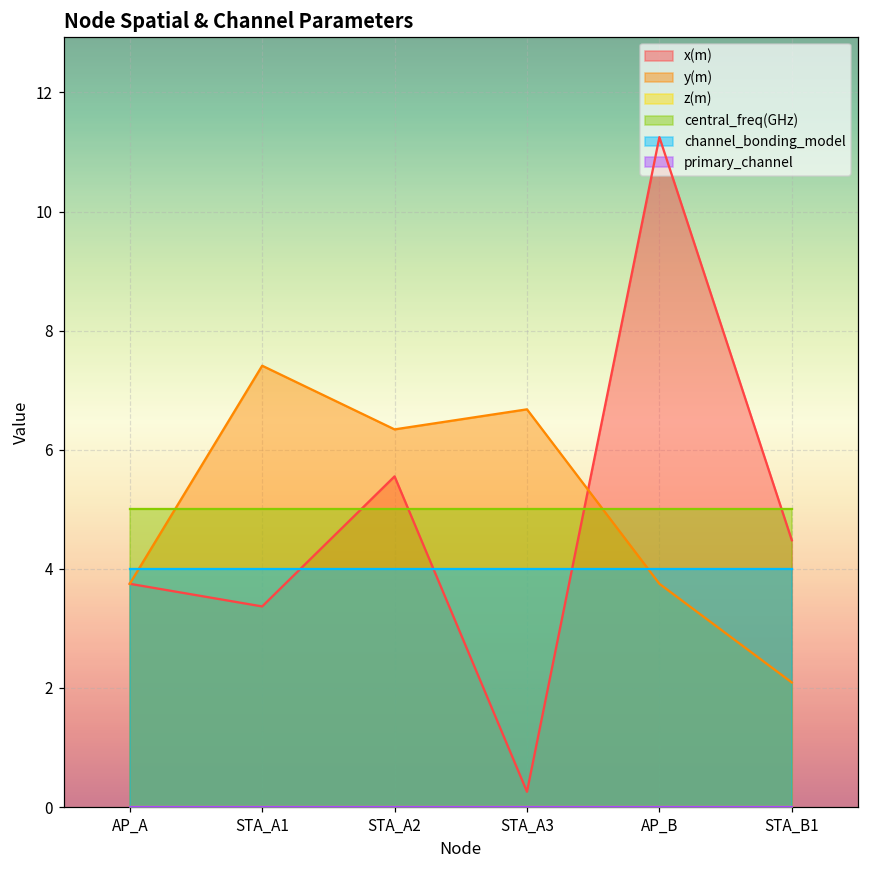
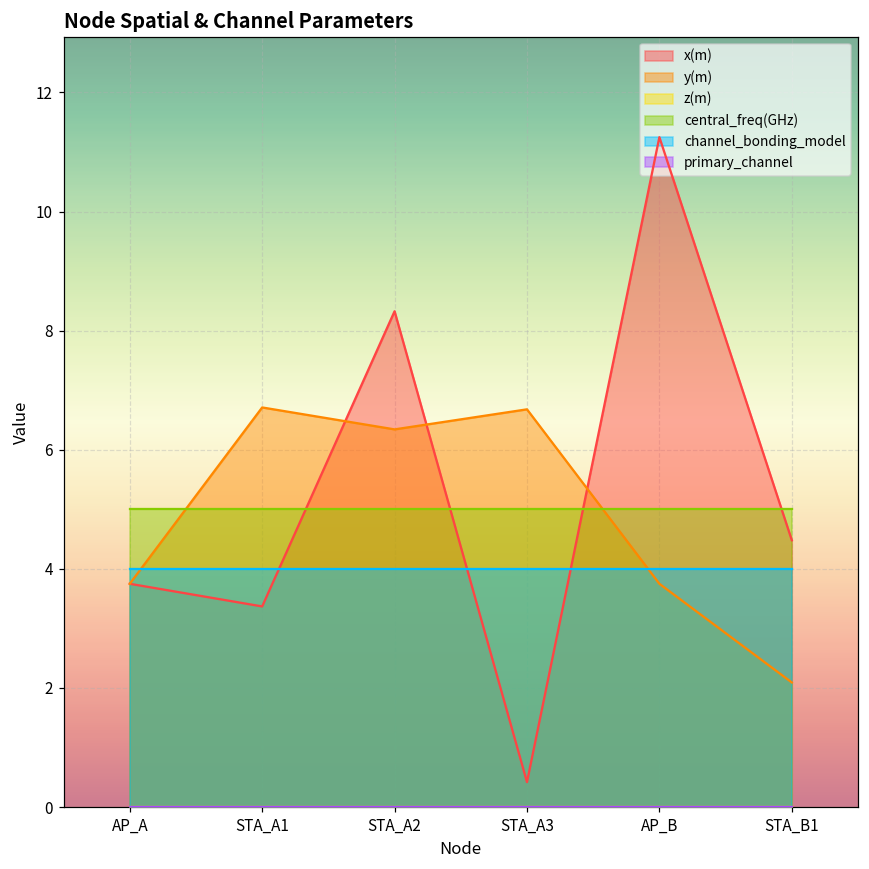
  {
    "x(m)": {
      "STA_A1": 3.4,
-     "STA_A2": 5.6,
-     "STA_A3": 0.3,
+     "STA_A2": 8.3,
+     "STA_A3": 0.4,
      "STA_B1": 4.5
    },
    "y(m)": {
-     "STA_A1": 7.4,
+     "STA_A1": 6.7,
      "STA_A2": 6.3,
      "STA_A3": 6.7,
      "AP_B": 3.8,
      "STA_B1": 2.1
    },
    "primary_channel": {
      "AP_A": 0.0,
      "STA_A1": 0.0,
      "STA_A2": 0.0,
      "STA_A3": 0.0,
      "AP_B": 0.0,
      "STA_B1": 0.0
    },
    "central_freq(GHz)": {
      "AP_A": 5.0,
      "STA_A1": 5.0,
      "STA_A2": 5.0,
      "STA_A3": 5.0,
      "AP_B": 5.0,
      "STA_B1": 5.0
    },
    "channel_bonding_model": {
      "AP_A": 4.0,
      "STA_A1": 4.0,
      "STA_A2": 4.0,
      "STA_A3": 4.0,
      "AP_B": 4.0,
      "STA_B1": 4.0
    }
  }
